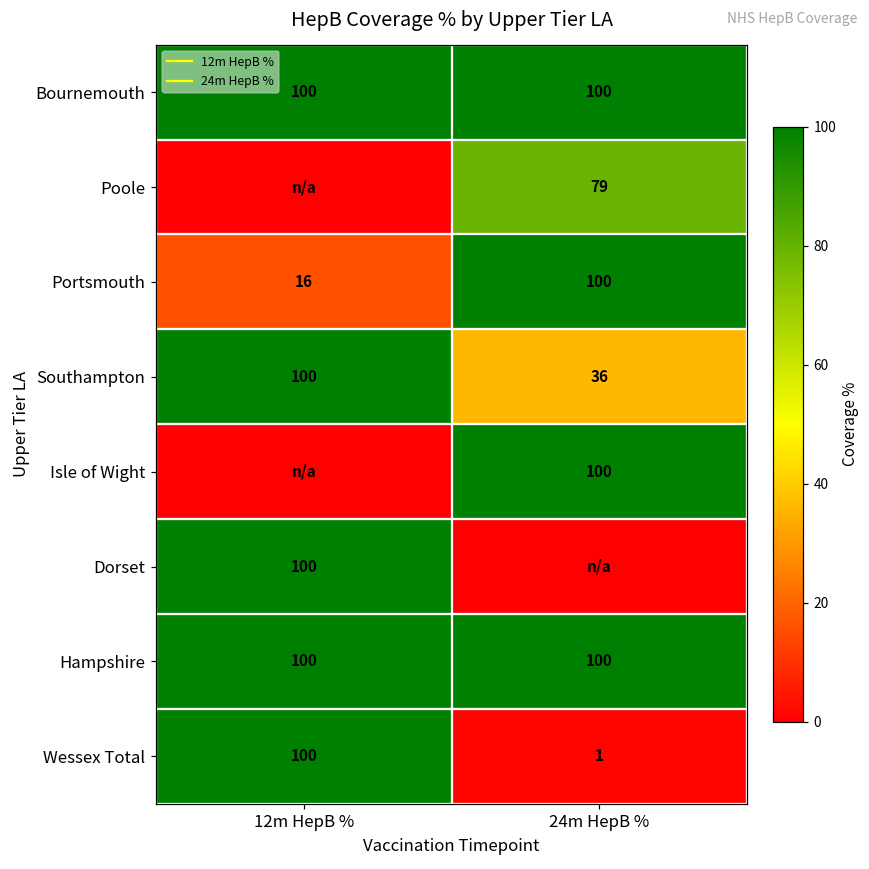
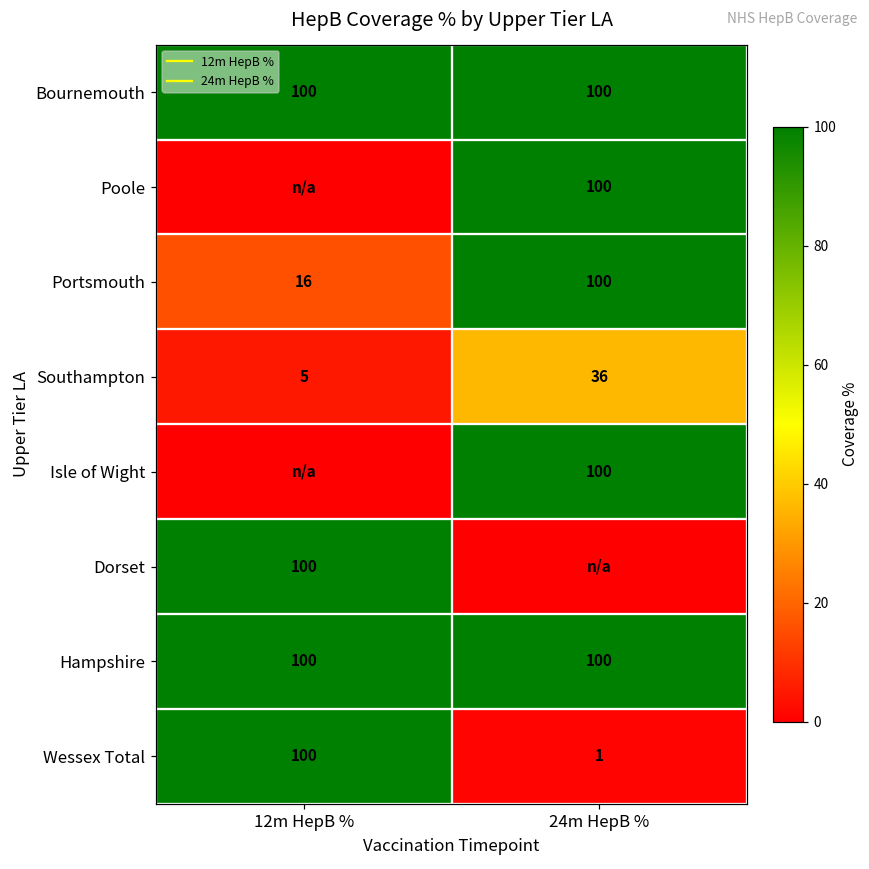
  {
    "Bournemouth": {
      "12m HepB %": 100,
      "24m HepB %": 100
    },
    "Poole": {
-     "24m HepB %": 79
+     "24m HepB %": 100
    },
    "Portsmouth": {
      "12m HepB %": 16,
      "24m HepB %": 100
    },
    "Southampton": {
-     "12m HepB %": 100,
+     "12m HepB %": 5,
      "24m HepB %": 36
    },
    "Isle of Wight": {
      "24m HepB %": 100
    },
    "Dorset": {
      "12m HepB %": 100
    },
    "Hampshire": {
      "12m HepB %": 100,
      "24m HepB %": 100
    },
    "Wessex Total": {
      "12m HepB %": 100,
      "24m HepB %": 1
    }
  }
